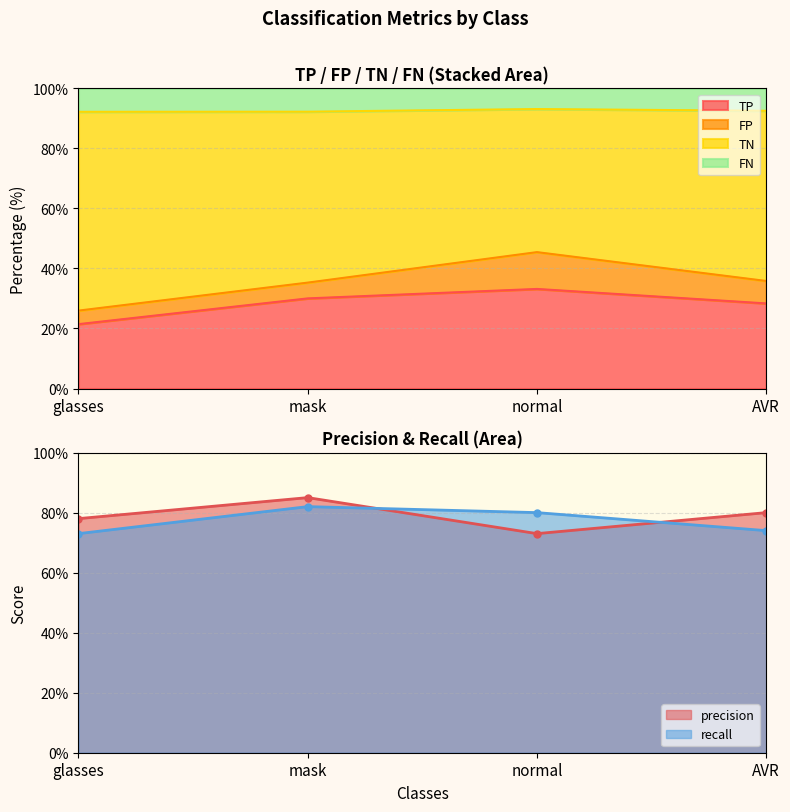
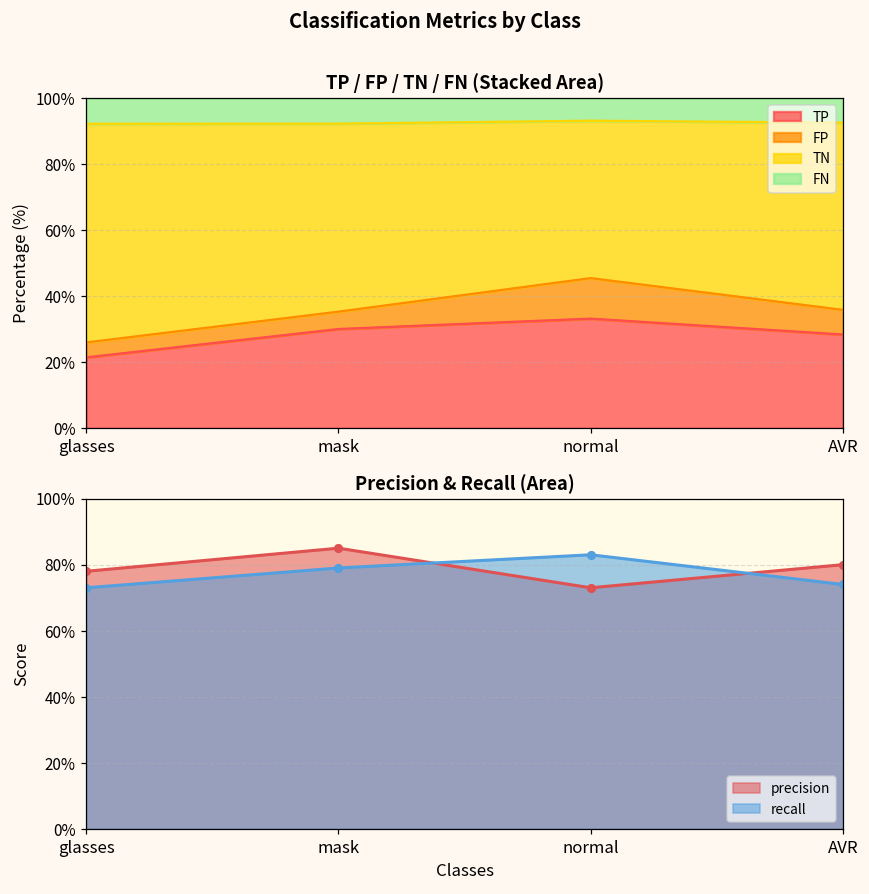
  {
    "TP / FP / TN / FN (Stacked Area)": {
      "TP": {
        "glasses": "21%",
        "mask": "30%",
        "normal": "33%",
        "AVR": "28%"
      },
      "FN": {
        "glasses": "100%",
        "mask": "100%",
        "normal": "100%",
        "AVR": "100%"
      }
    },
    "Precision & Recall (Area)": {
      "precision": {
        "glasses": "78%",
        "mask": "85%",
        "normal": "73%",
        "AVR": "80%"
      },
      "recall": {
        "glasses": "73%",
-       "mask": "82%",
-       "normal": "80%",
+       "mask": "79%",
+       "normal": "83%",
        "AVR": "74%"
      }
    }
  }
